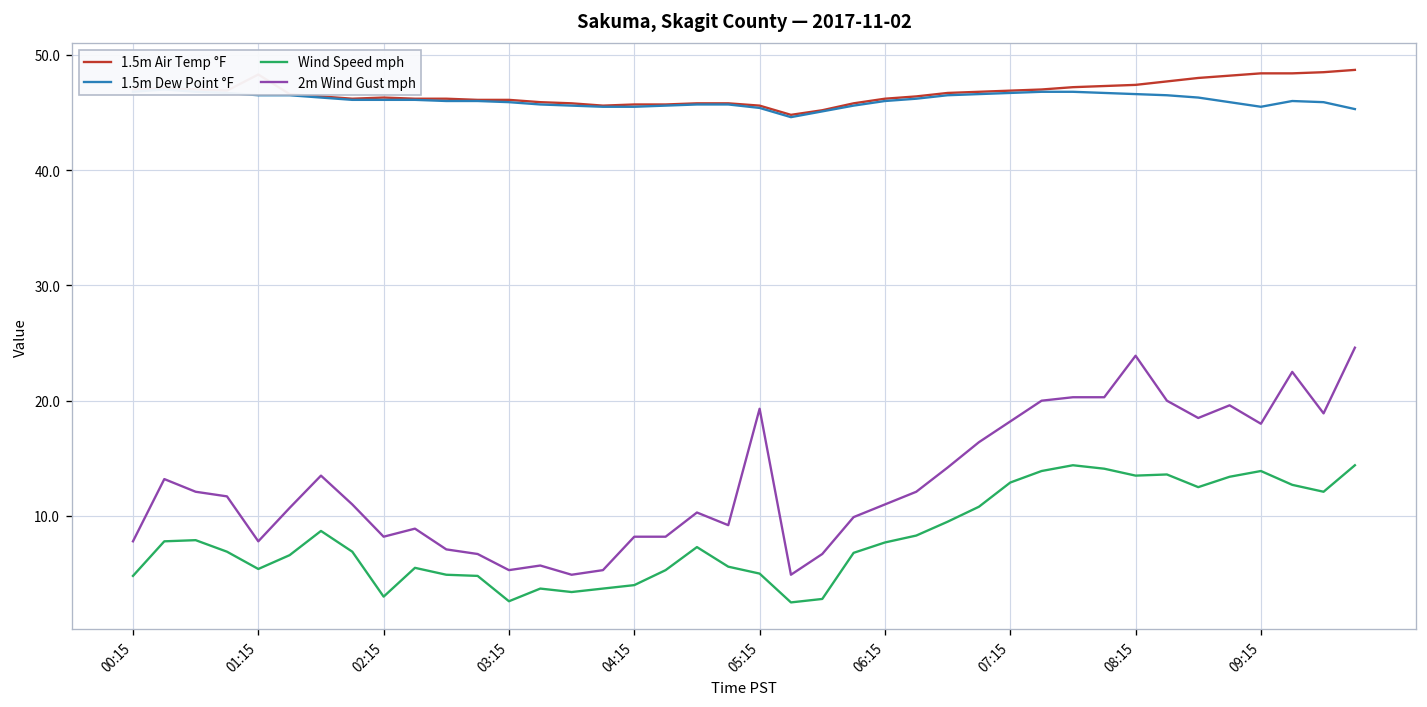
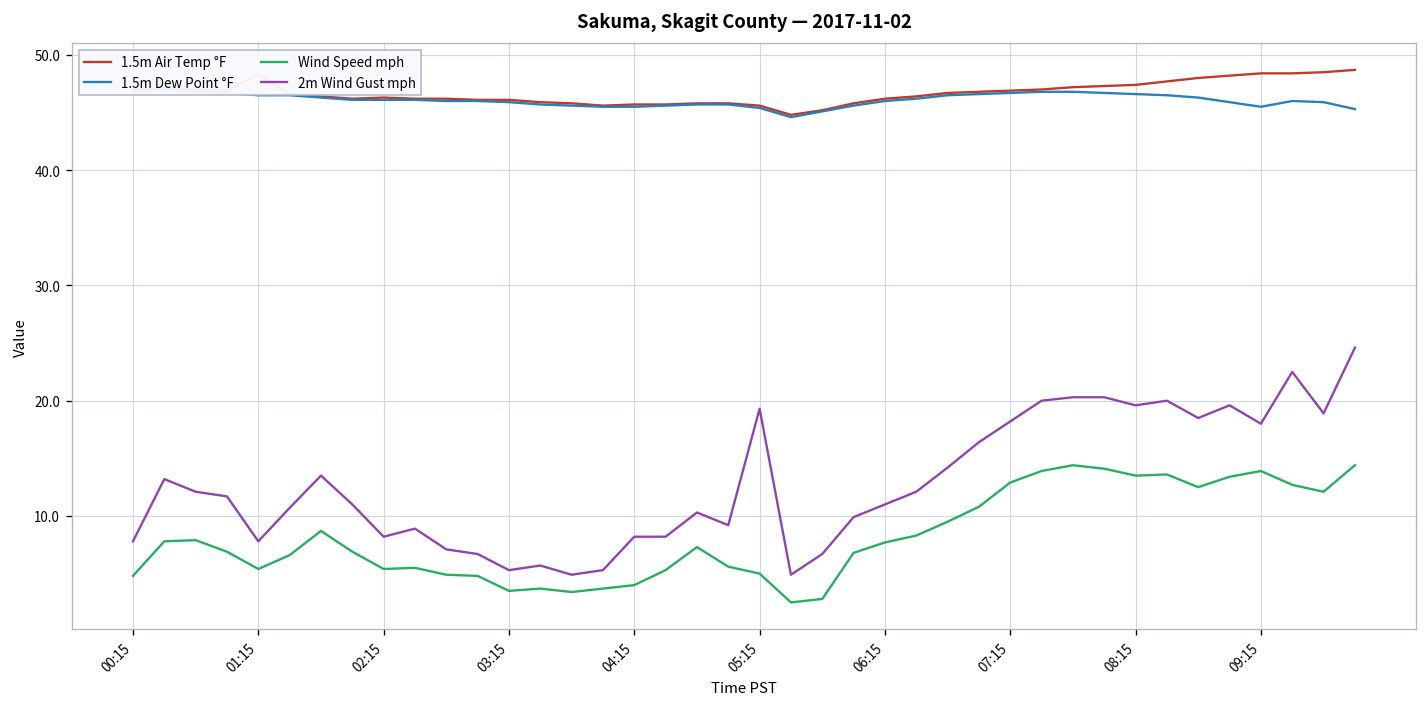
  {
    "1.5m Air Temp °F": {
      "08:15": 47,
      "09:15": 48
    },
    "1.5m Dew Point °F": {
      "01:15": 47,
      "08:15": 47,
      "09:15": 46
    },
    "Wind Speed mph": {
      "00:15": 5,
      "01:15": 5,
-     "02:15": 3,
-     "03:15": 3,
+     "02:15": 5,
+     "03:15": 4,
      "04:15": 4,
      "05:15": 5,
      "06:15": 8,
      "07:15": 13,
      "08:15": 14,
      "09:15": 14
    },
    "2m Wind Gust mph": {
      "00:15": 8,
      "01:15": 8,
      "02:15": 8,
      "03:15": 5,
      "04:15": 8,
      "05:15": 19,
      "06:15": 11,
      "07:15": 18,
-     "08:15": 24,
+     "08:15": 20,
      "09:15": 18
    }
  }
